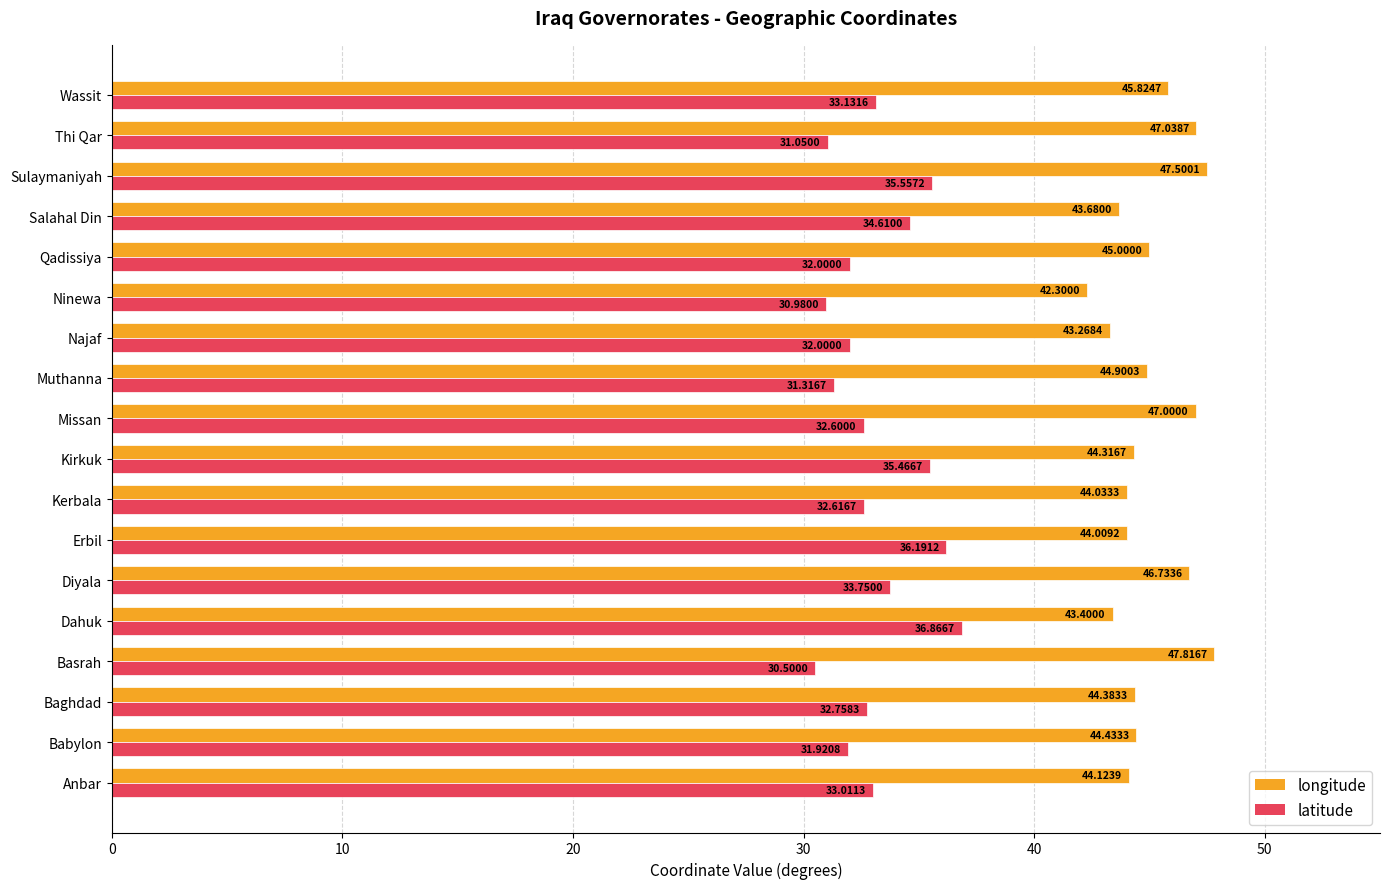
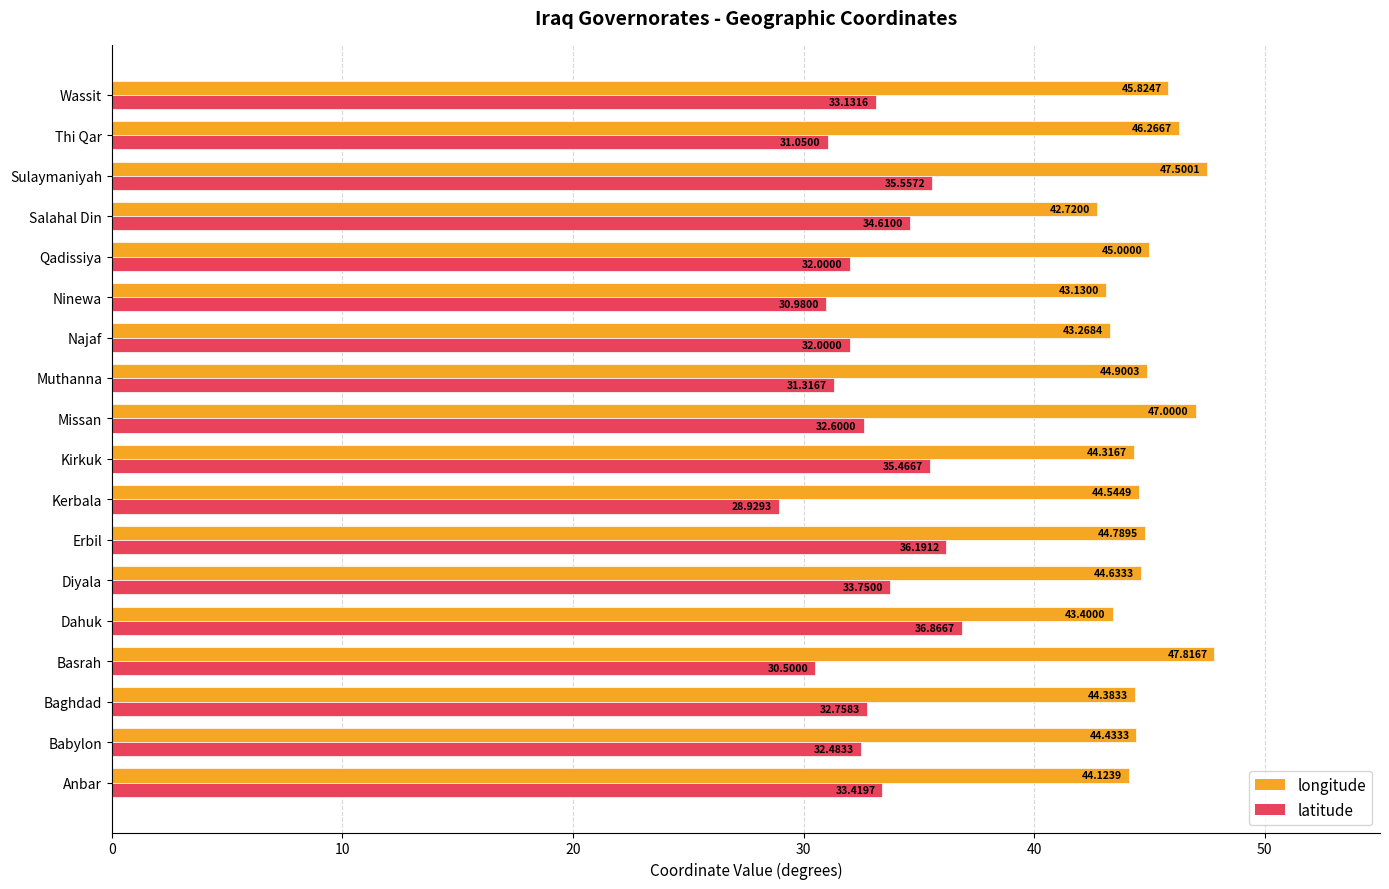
  {
    "longitude": {
      "Wassit": 45.8247,
-     "Thi Qar": 47.0387,
+     "Thi Qar": 46.2667,
      "Sulaymaniyah": 47.5001,
-     "Salahal Din": 43.6800,
+     "Salahal Din": 42.7200,
      "Qadissiya": 45.0000,
-     "Ninewa": 42.3000,
+     "Ninewa": 43.1300,
      "Najaf": 43.2684,
      "Muthanna": 44.9003,
      "Missan": 47.0000,
      "Kirkuk": 44.3167,
-     "Kerbala": 44.0333,
-     "Erbil": 44.0092,
-     "Diyala": 46.7336,
+     "Kerbala": 44.5449,
+     "Erbil": 44.7895,
+     "Diyala": 44.6333,
      "Dahuk": 43.4000,
      "Basrah": 47.8167,
      "Baghdad": 44.3833,
      "Babylon": 44.4333,
      "Anbar": 44.1239
    },
    "latitude": {
      "Wassit": 33.1316,
      "Thi Qar": 31.0500,
      "Sulaymaniyah": 35.5572,
      "Salahal Din": 34.6100,
      "Qadissiya": 32.0000,
      "Ninewa": 30.9800,
      "Najaf": 32.0000,
      "Muthanna": 31.3167,
      "Missan": 32.6000,
      "Kirkuk": 35.4667,
-     "Kerbala": 32.6167,
+     "Kerbala": 28.9293,
      "Erbil": 36.1912,
      "Diyala": 33.7500,
      "Dahuk": 36.8667,
      "Basrah": 30.5000,
      "Baghdad": 32.7583,
-     "Babylon": 31.9208,
-     "Anbar": 33.0113
+     "Babylon": 32.4833,
+     "Anbar": 33.4197
    }
  }
